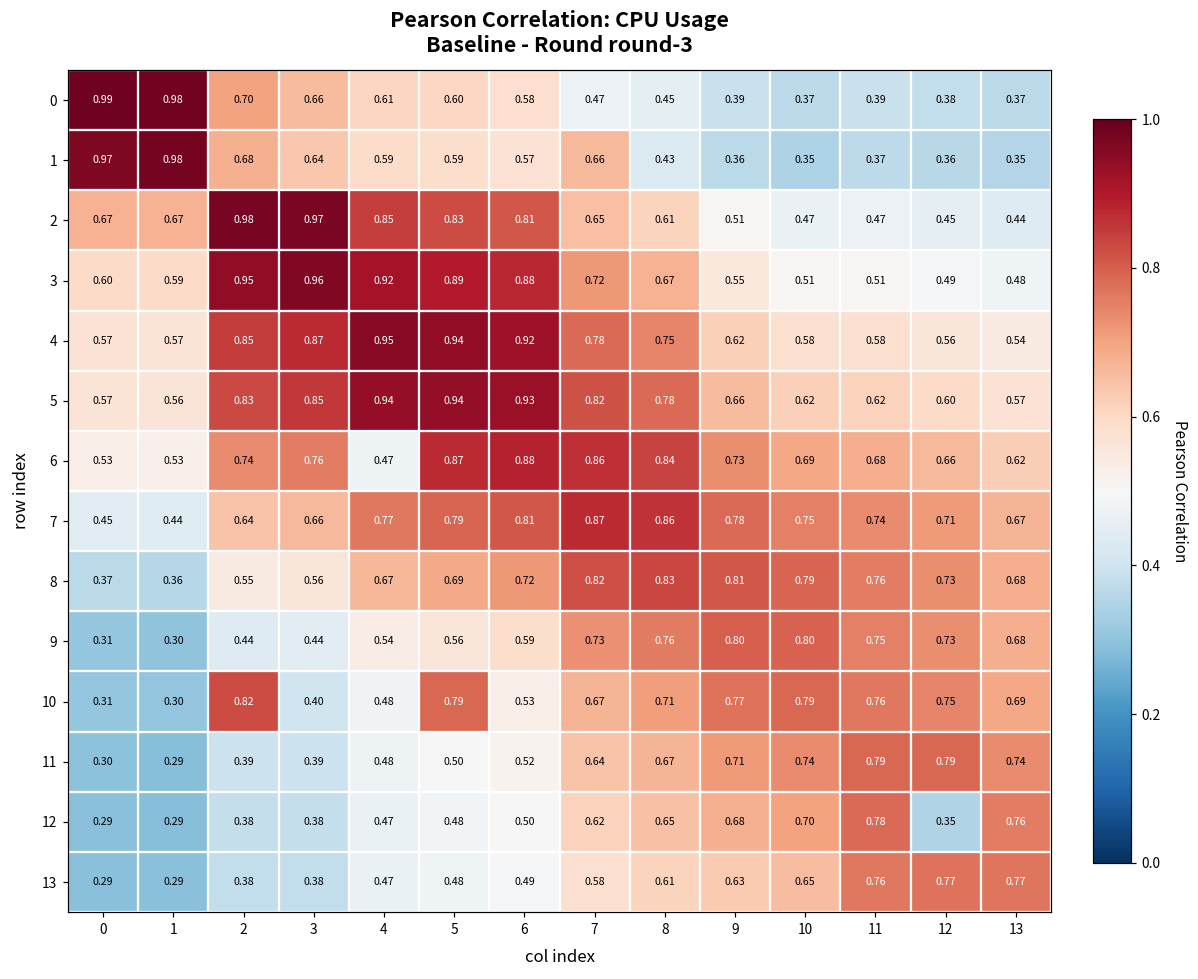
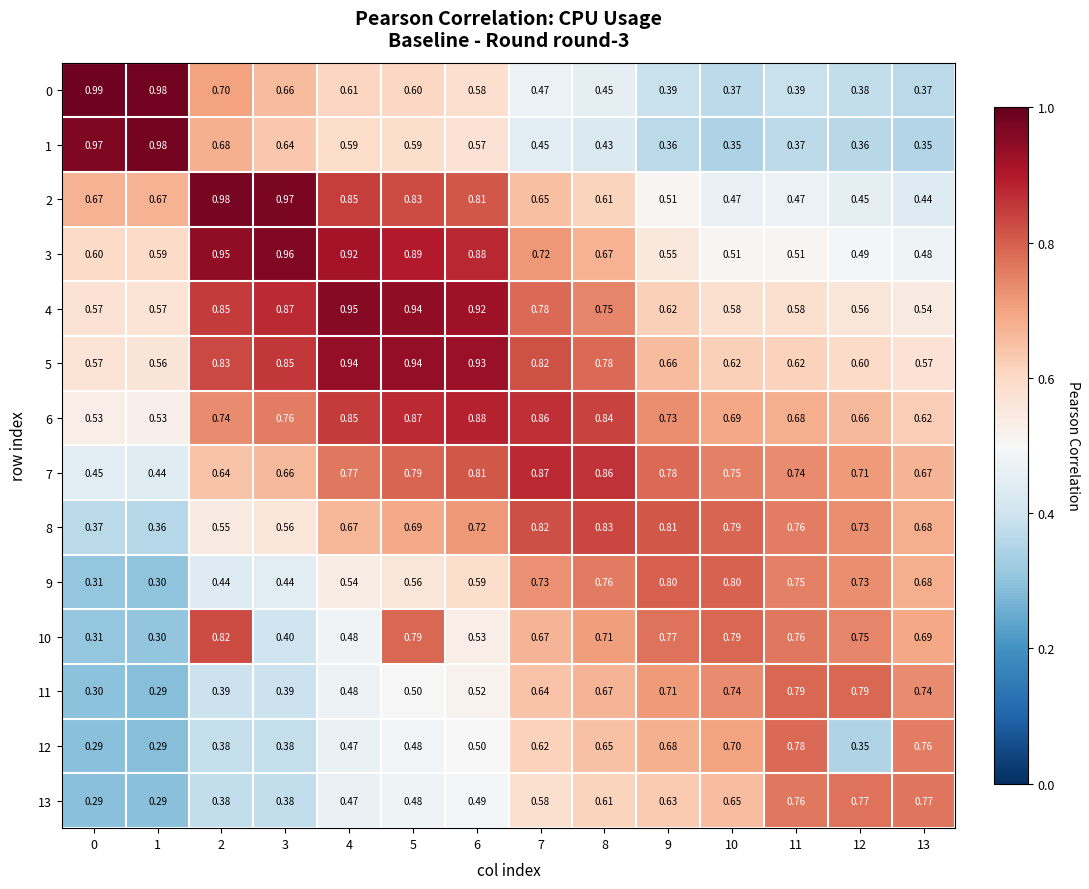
  {
    "0": {
      "0": 0.99,
      "1": 0.98,
      "2": 0.70,
      "3": 0.66,
      "4": 0.61,
      "5": 0.60,
      "6": 0.58,
      "7": 0.47,
      "8": 0.45,
      "9": 0.39,
      "10": 0.37,
      "11": 0.39,
      "12": 0.38,
      "13": 0.37
    },
    "1": {
      "0": 0.97,
      "1": 0.98,
      "2": 0.68,
      "3": 0.64,
      "4": 0.59,
      "5": 0.59,
      "6": 0.57,
-     "7": 0.66,
+     "7": 0.45,
      "8": 0.43,
      "9": 0.36,
      "10": 0.35,
      "11": 0.37,
      "12": 0.36,
      "13": 0.35
    },
    "2": {
      "0": 0.67,
      "1": 0.67,
      "2": 0.98,
      "3": 0.97,
      "4": 0.85,
      "5": 0.83,
      "6": 0.81,
      "7": 0.65,
      "8": 0.61,
      "9": 0.51,
      "10": 0.47,
      "11": 0.47,
      "12": 0.45,
      "13": 0.44
    },
    "3": {
      "0": 0.60,
      "1": 0.59,
      "2": 0.95,
      "3": 0.96,
      "4": 0.92,
      "5": 0.89,
      "6": 0.88,
      "7": 0.72,
      "8": 0.67,
      "9": 0.55,
      "10": 0.51,
      "11": 0.51,
      "12": 0.49,
      "13": 0.48
    },
    "4": {
      "0": 0.57,
      "1": 0.57,
      "2": 0.85,
      "3": 0.87,
      "4": 0.95,
      "5": 0.94,
      "6": 0.92,
      "7": 0.78,
      "8": 0.75,
      "9": 0.62,
      "10": 0.58,
      "11": 0.58,
      "12": 0.56,
      "13": 0.54
    },
    "5": {
      "0": 0.57,
      "1": 0.56,
      "2": 0.83,
      "3": 0.85,
      "4": 0.94,
      "5": 0.94,
      "6": 0.93,
      "7": 0.82,
      "8": 0.78,
      "9": 0.66,
      "10": 0.62,
      "11": 0.62,
      "12": 0.60,
      "13": 0.57
    },
    "6": {
      "0": 0.53,
      "1": 0.53,
      "2": 0.74,
      "3": 0.76,
-     "4": 0.47,
+     "4": 0.85,
      "5": 0.87,
      "6": 0.88,
      "7": 0.86,
      "8": 0.84,
      "9": 0.73,
      "10": 0.69,
      "11": 0.68,
      "12": 0.66,
      "13": 0.62
    },
    "7": {
      "0": 0.45,
      "1": 0.44,
      "2": 0.64,
      "3": 0.66,
      "4": 0.77,
      "5": 0.79,
      "6": 0.81,
      "7": 0.87,
      "8": 0.86,
      "9": 0.78,
      "10": 0.75,
      "11": 0.74,
      "12": 0.71,
      "13": 0.67
    },
    "8": {
      "0": 0.37,
      "1": 0.36,
      "2": 0.55,
      "3": 0.56,
      "4": 0.67,
      "5": 0.69,
      "6": 0.72,
      "7": 0.82,
      "8": 0.83,
      "9": 0.81,
      "10": 0.79,
      "11": 0.76,
      "12": 0.73,
      "13": 0.68
    },
    "9": {
      "0": 0.31,
      "1": 0.30,
      "2": 0.44,
      "3": 0.44,
      "4": 0.54,
      "5": 0.56,
      "6": 0.59,
      "7": 0.73,
      "8": 0.76,
      "9": 0.80,
      "10": 0.80,
      "11": 0.75,
      "12": 0.73,
      "13": 0.68
    },
    "10": {
      "0": 0.31,
      "1": 0.30,
      "2": 0.82,
      "3": 0.40,
      "4": 0.48,
      "5": 0.79,
      "6": 0.53,
      "7": 0.67,
      "8": 0.71,
      "9": 0.77,
      "10": 0.79,
      "11": 0.76,
      "12": 0.75,
      "13": 0.69
    },
    "11": {
      "0": 0.30,
      "1": 0.29,
      "2": 0.39,
      "3": 0.39,
      "4": 0.48,
      "5": 0.50,
      "6": 0.52,
      "7": 0.64,
      "8": 0.67,
      "9": 0.71,
      "10": 0.74,
      "11": 0.79,
      "12": 0.79,
      "13": 0.74
    },
    "12": {
      "0": 0.29,
      "1": 0.29,
      "2": 0.38,
      "3": 0.38,
      "4": 0.47,
      "5": 0.48,
      "6": 0.50,
      "7": 0.62,
      "8": 0.65,
      "9": 0.68,
      "10": 0.70,
      "11": 0.78,
      "12": 0.35,
      "13": 0.76
    },
    "13": {
      "0": 0.29,
      "1": 0.29,
      "2": 0.38,
      "3": 0.38,
      "4": 0.47,
      "5": 0.48,
      "6": 0.49,
      "7": 0.58,
      "8": 0.61,
      "9": 0.63,
      "10": 0.65,
      "11": 0.76,
      "12": 0.77,
      "13": 0.77
    }
  }
